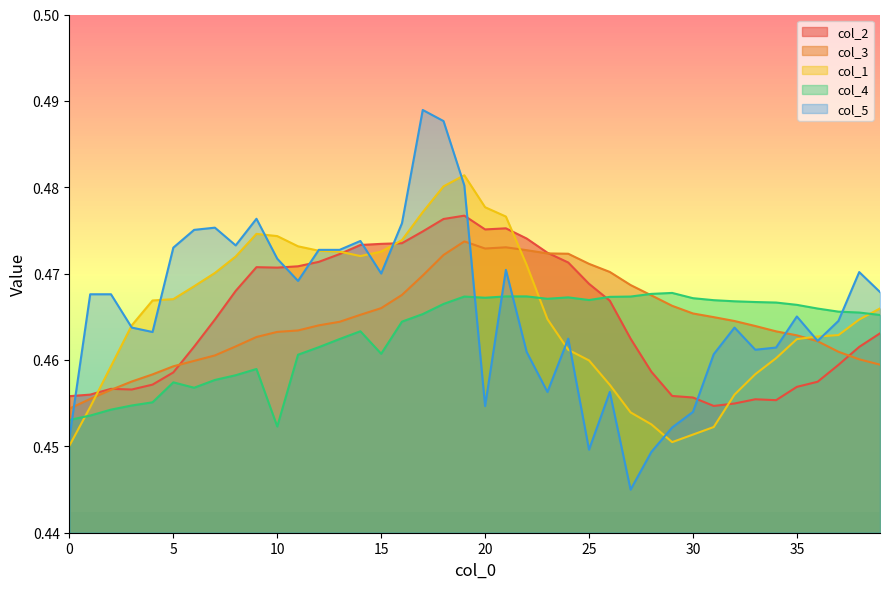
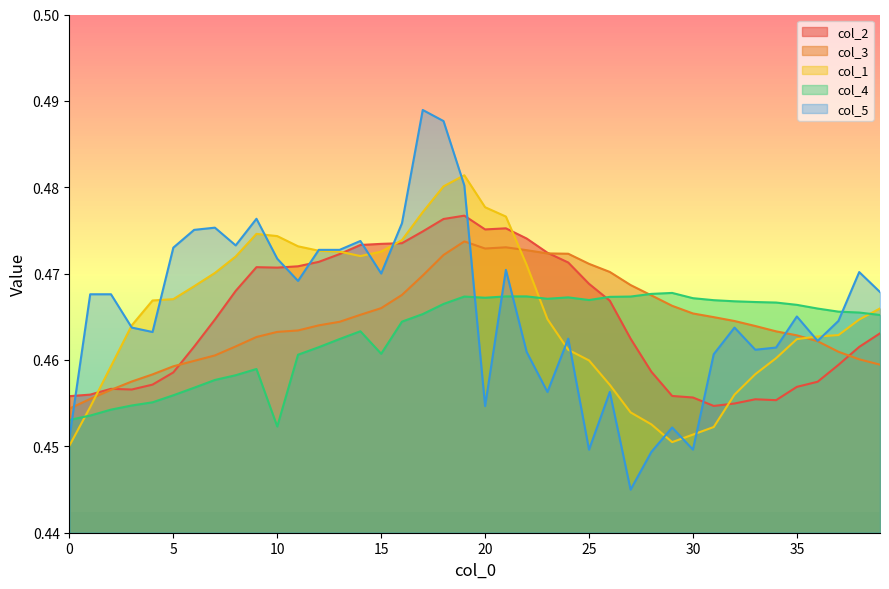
  {
    "col_4": {
      "0": 0.453,
-     "5": 0.457,
+     "5": 0.456,
      "10": 0.452,
      "15": 0.461,
      "20": 0.467,
      "25": 0.467,
      "30": 0.467,
      "35": 0.466
    },
    "col_5": {
      "0": 0.451,
      "5": 0.473,
      "10": 0.472,
      "15": 0.470,
      "20": 0.455,
      "25": 0.450,
-     "30": 0.454,
+     "30": 0.450,
      "35": 0.465
    }
  }
